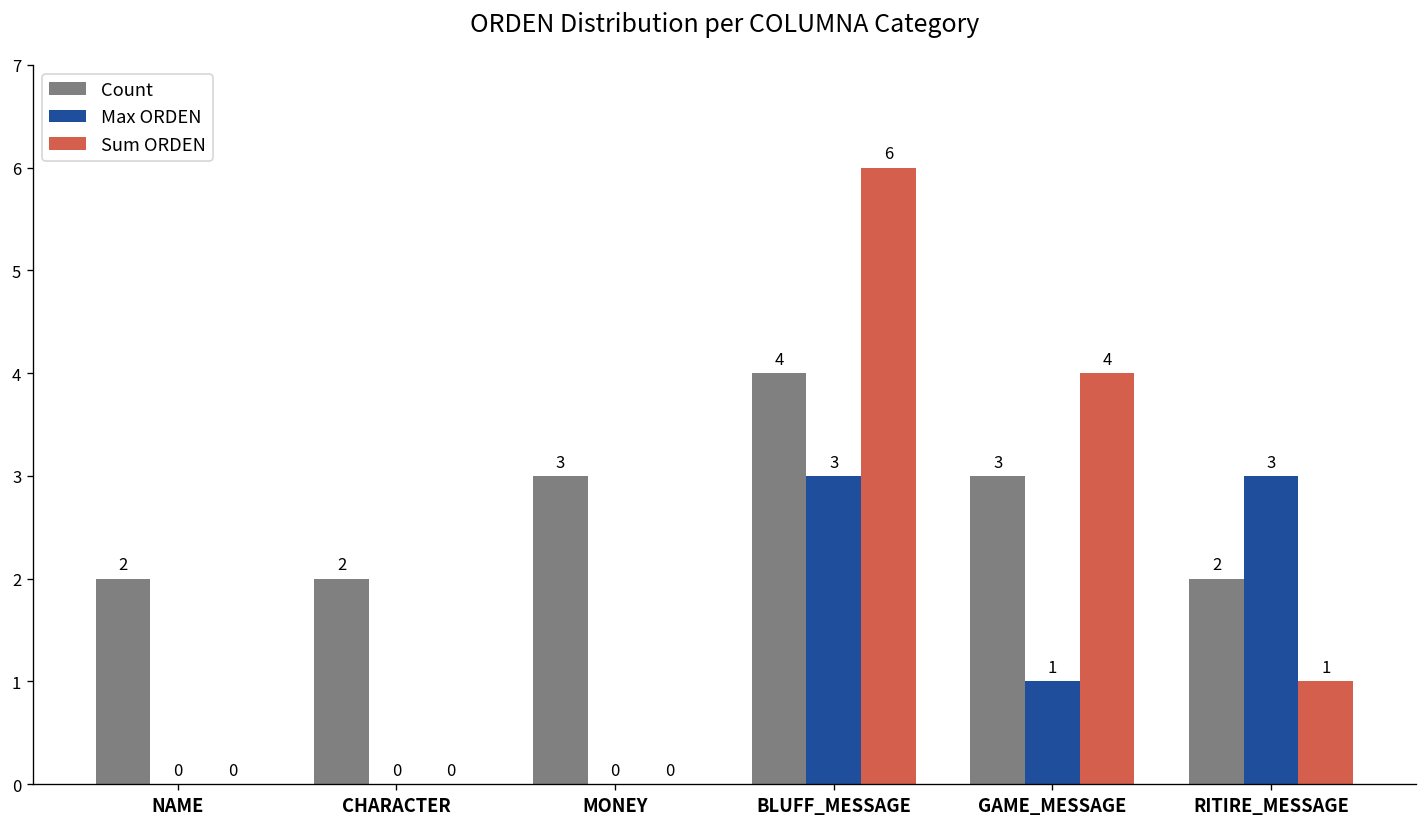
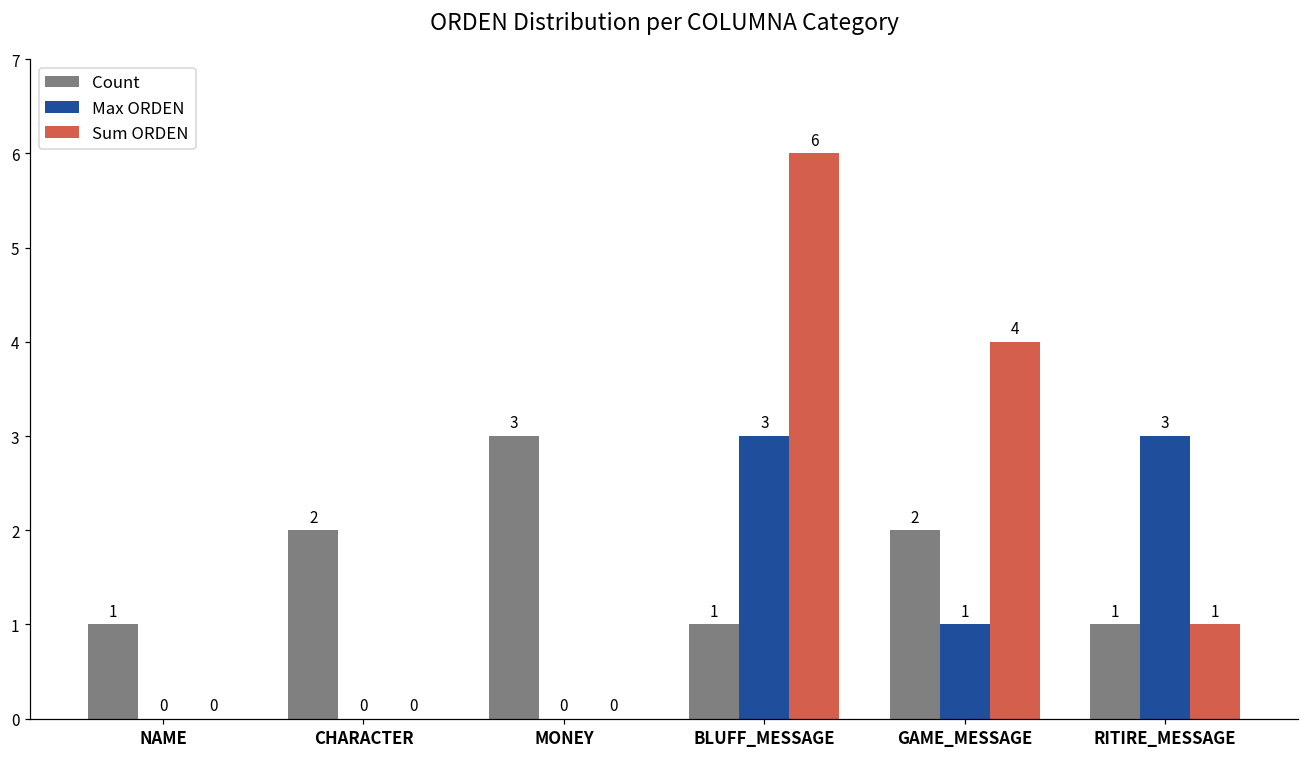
  {
    "Count": {
-     "NAME": 2,
+     "NAME": 1,
      "CHARACTER": 2,
      "MONEY": 3,
-     "BLUFF_MESSAGE": 4,
-     "GAME_MESSAGE": 3,
-     "RITIRE_MESSAGE": 2
+     "BLUFF_MESSAGE": 1,
+     "GAME_MESSAGE": 2,
+     "RITIRE_MESSAGE": 1
    },
    "Max ORDEN": {
      "NAME": 0,
      "CHARACTER": 0,
      "MONEY": 0,
      "BLUFF_MESSAGE": 3,
      "GAME_MESSAGE": 1,
      "RITIRE_MESSAGE": 3
    },
    "Sum ORDEN": {
      "NAME": 0,
      "CHARACTER": 0,
      "MONEY": 0,
      "BLUFF_MESSAGE": 6,
      "GAME_MESSAGE": 4,
      "RITIRE_MESSAGE": 1
    }
  }
